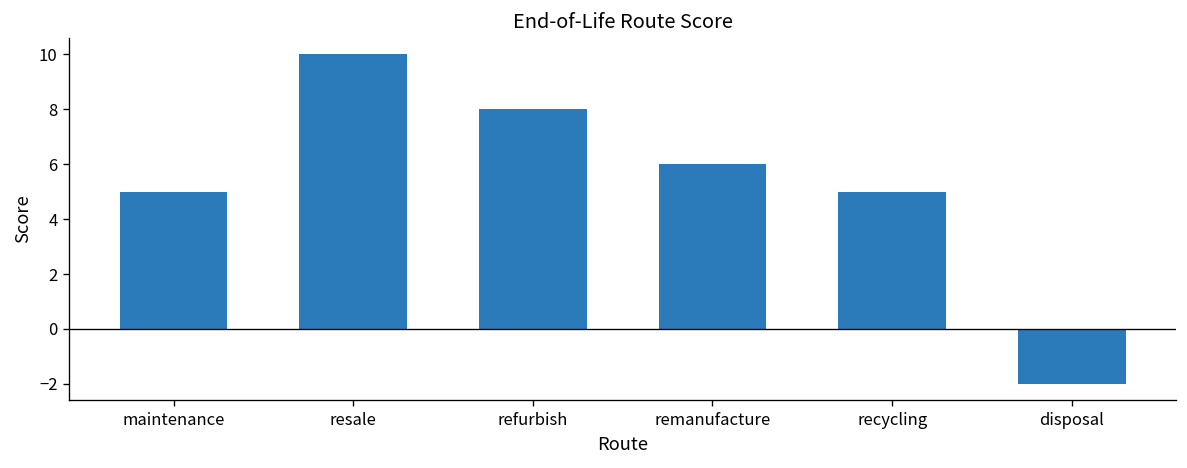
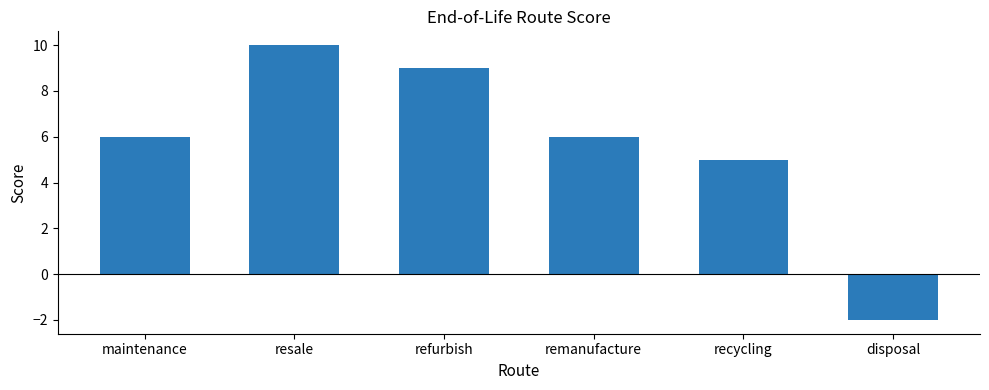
  {
-   "maintenance": 5,
+   "maintenance": 6,
    "resale": 10,
-   "refurbish": 8,
+   "refurbish": 9,
    "remanufacture": 6,
    "recycling": 5,
    "disposal": -2
  }
